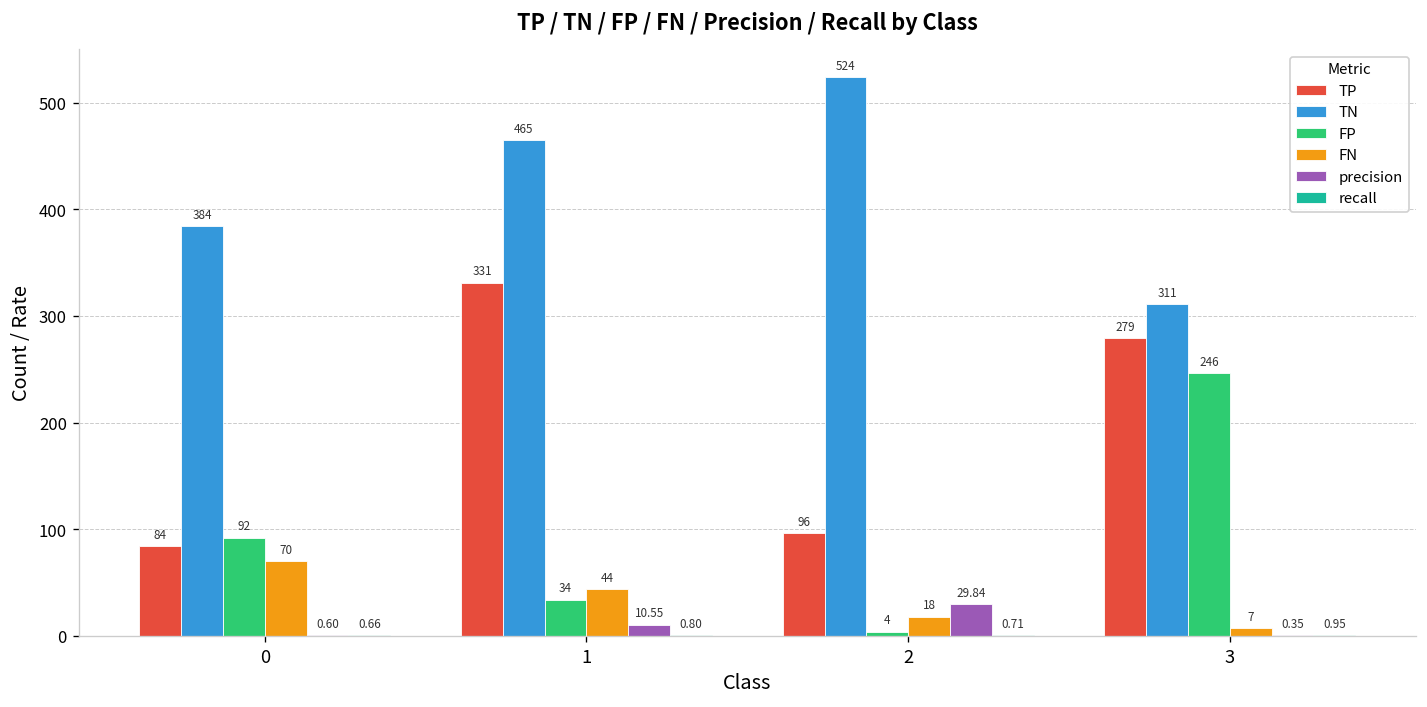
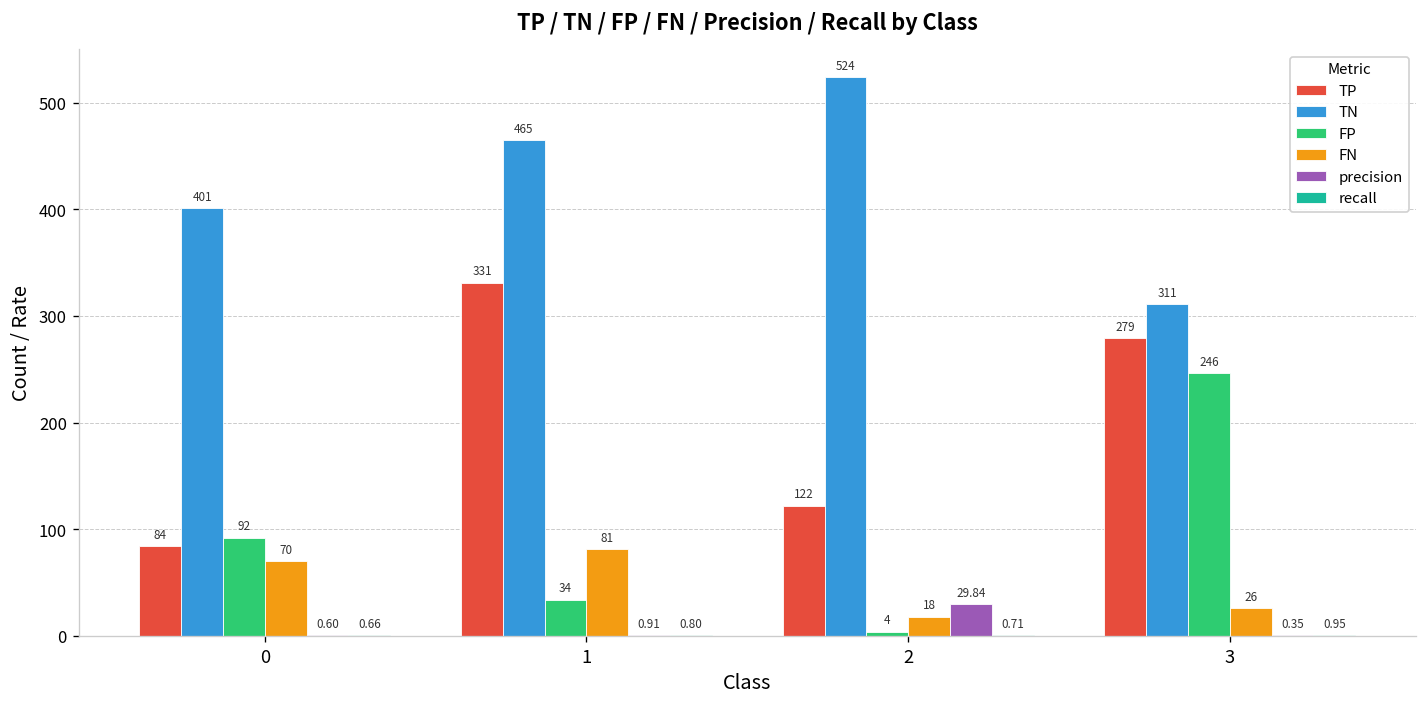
  {
    "TP": {
      "0": 84,
      "1": 331,
-     "2": 96,
+     "2": 122,
      "3": 279
    },
    "TN": {
-     "0": 384,
+     "0": 401,
      "1": 465,
      "2": 524,
      "3": 311
    },
    "FN": {
      "0": 70,
-     "1": 44,
+     "1": 81,
      "2": 18,
-     "3": 7
+     "3": 26
    },
    "precision": {
      "0": 0.60,
-     "1": 10.55,
+     "1": 0.91,
      "2": 29.84,
      "3": 0.35
    }
  }
